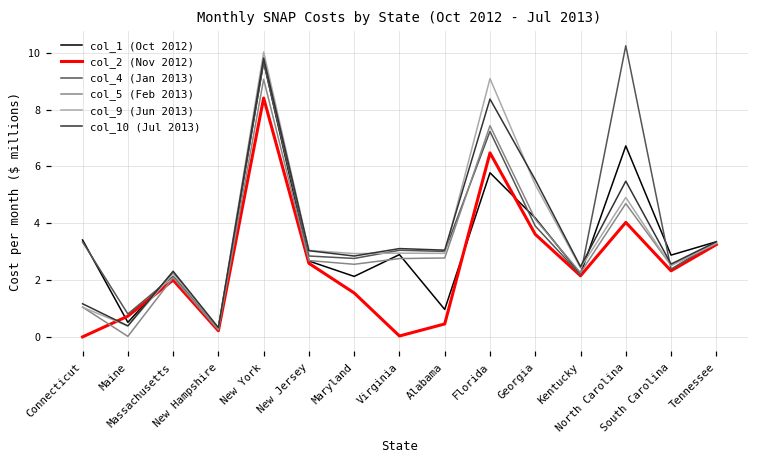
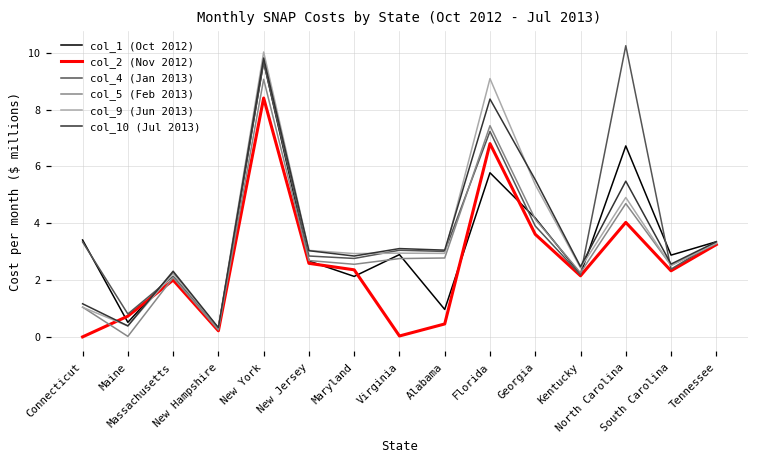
  {
    "col_1 (Oct 2012)": {
      "Maine": 0.5,
      "Maryland": 2.1,
      "Alabama": 1.0,
      "Florida": 5.8,
      "North Carolina": 6.7,
      "South Carolina": 2.9
    },
    "col_2 (Nov 2012)": {
      "Connecticut": 0.0,
      "New York": 8.4,
-     "Maryland": 1.5,
+     "Maryland": 2.4,
      "Virginia": 0.0,
      "Alabama": 0.5,
-     "Florida": 6.5,
+     "Florida": 6.8,
      "Georgia": 3.6,
      "North Carolina": 4.0
    }
  }
